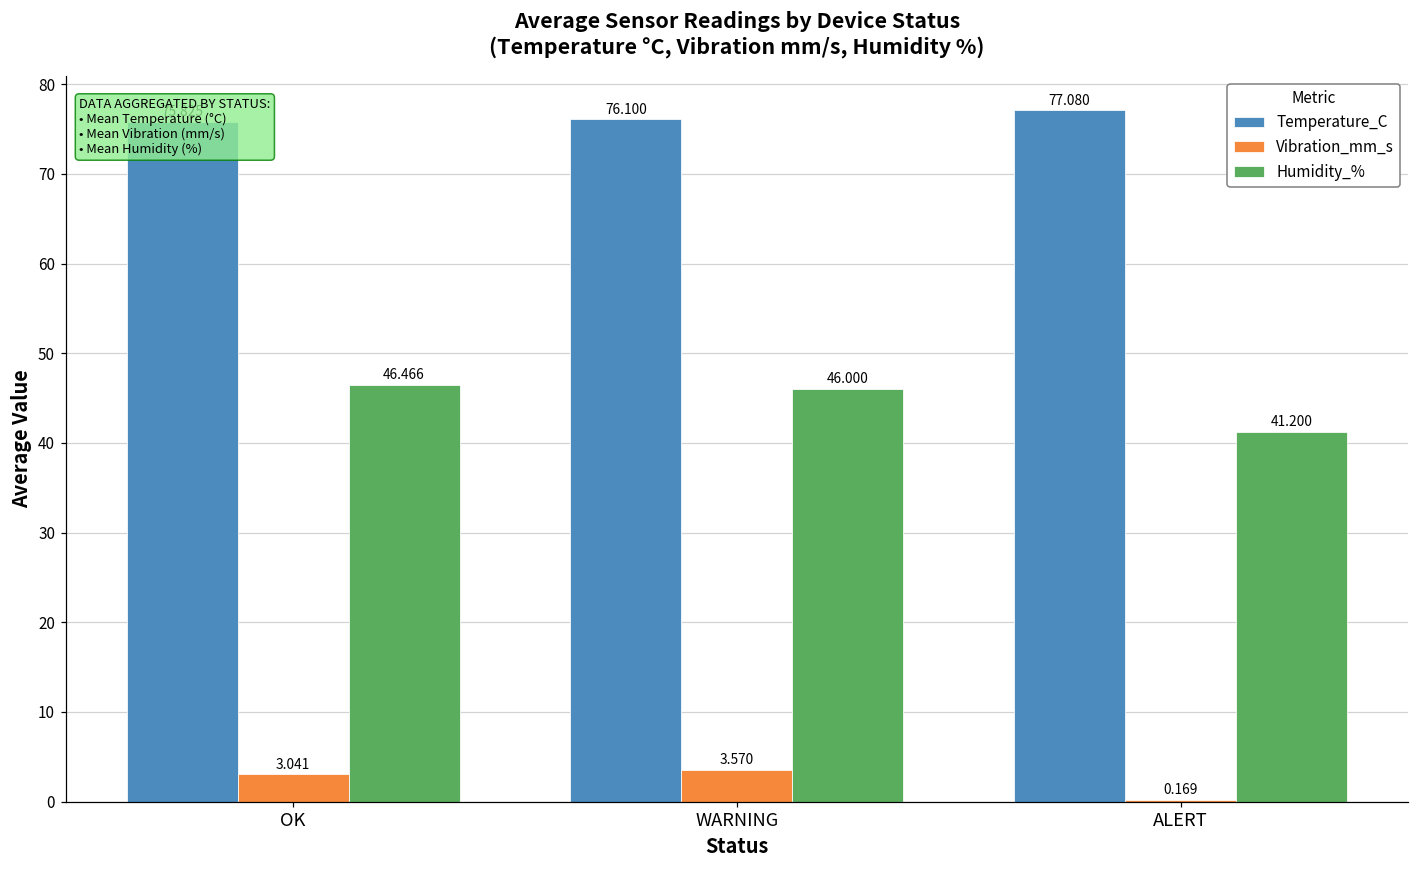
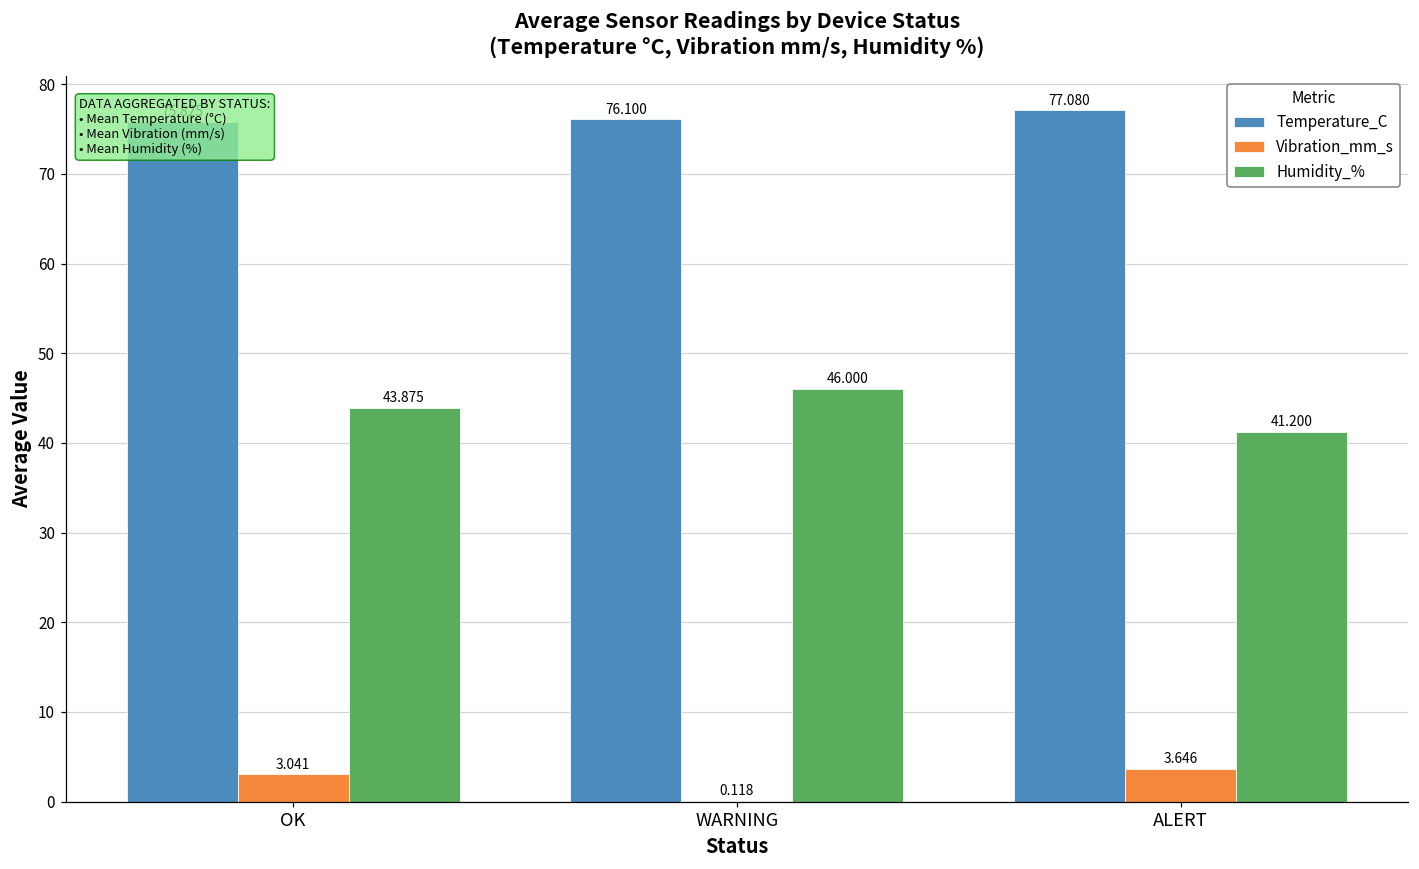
  {
    "Temperature_C": {
      "WARNING": 76.100,
      "ALERT": 77.080
    },
    "Vibration_mm_s": {
      "OK": 3.041,
-     "WARNING": 3.570,
-     "ALERT": 0.169
+     "WARNING": 0.118,
+     "ALERT": 3.646
    },
    "Humidity_%": {
-     "OK": 46.466,
+     "OK": 43.875,
      "WARNING": 46.000,
      "ALERT": 41.200
    }
  }
